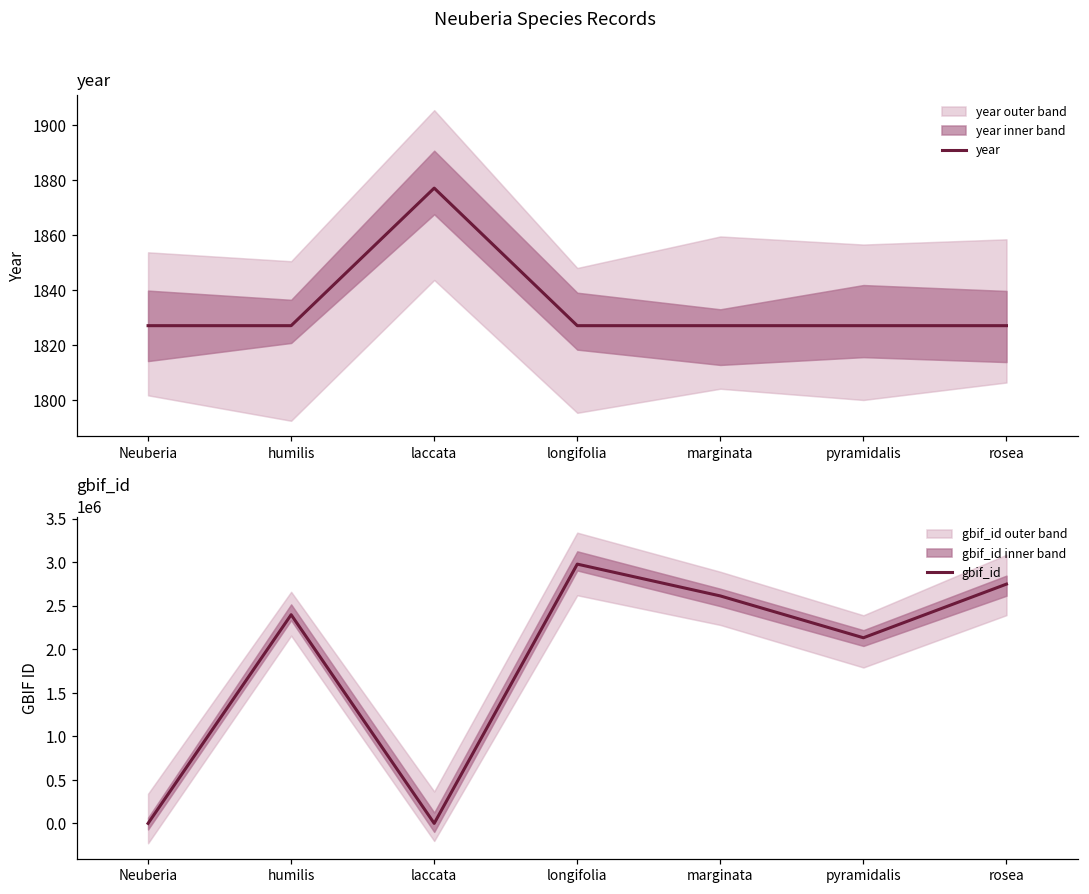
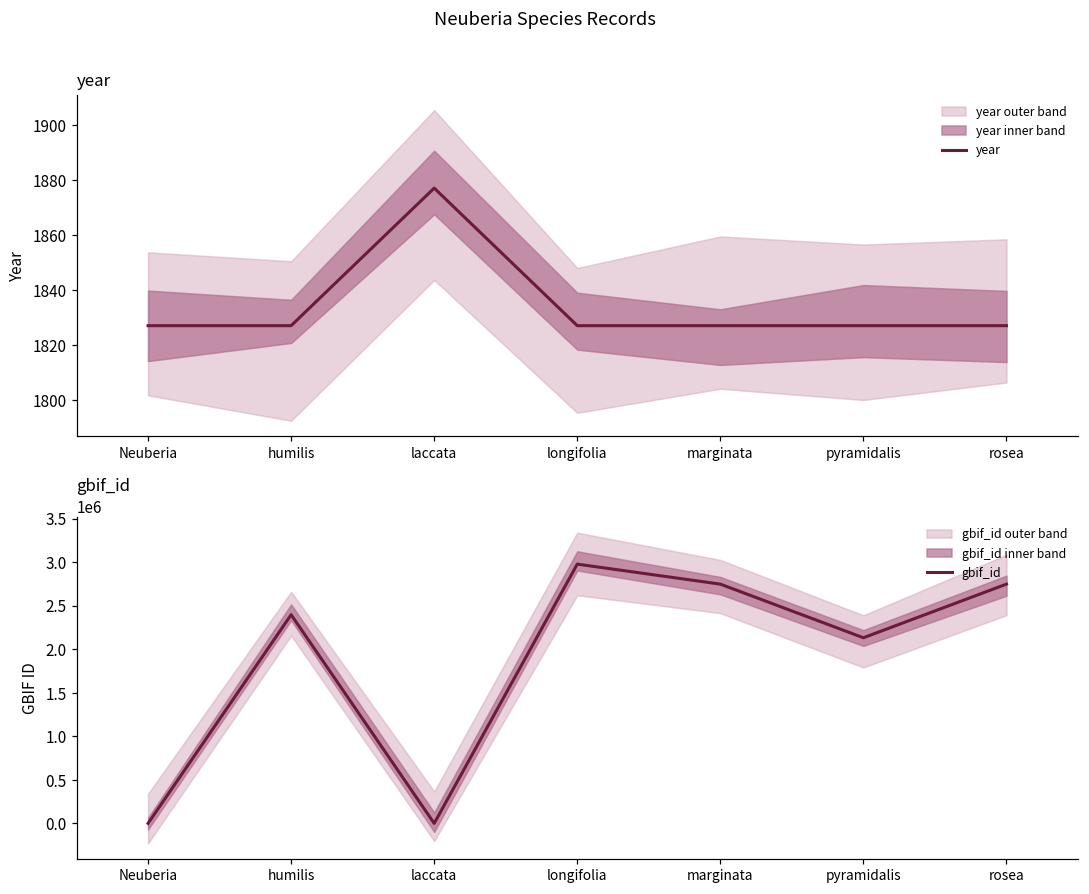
  {
    "year": {
      "year": {
        "Neuberia": 1827,
        "humilis": 1827,
        "laccata": 1877,
        "longifolia": 1827,
        "marginata": 1827,
        "pyramidalis": 1827,
        "rosea": 1827
      }
    },
    "gbif_id": {
      "gbif_id": {
        "Neuberia": 0,
        "humilis": 2400000,
        "laccata": 0,
        "longifolia": 3000000,
-       "marginata": 2600000,
+       "marginata": 2700000,
        "pyramidalis": 2100000,
        "rosea": 2700000
      }
    }
  }
